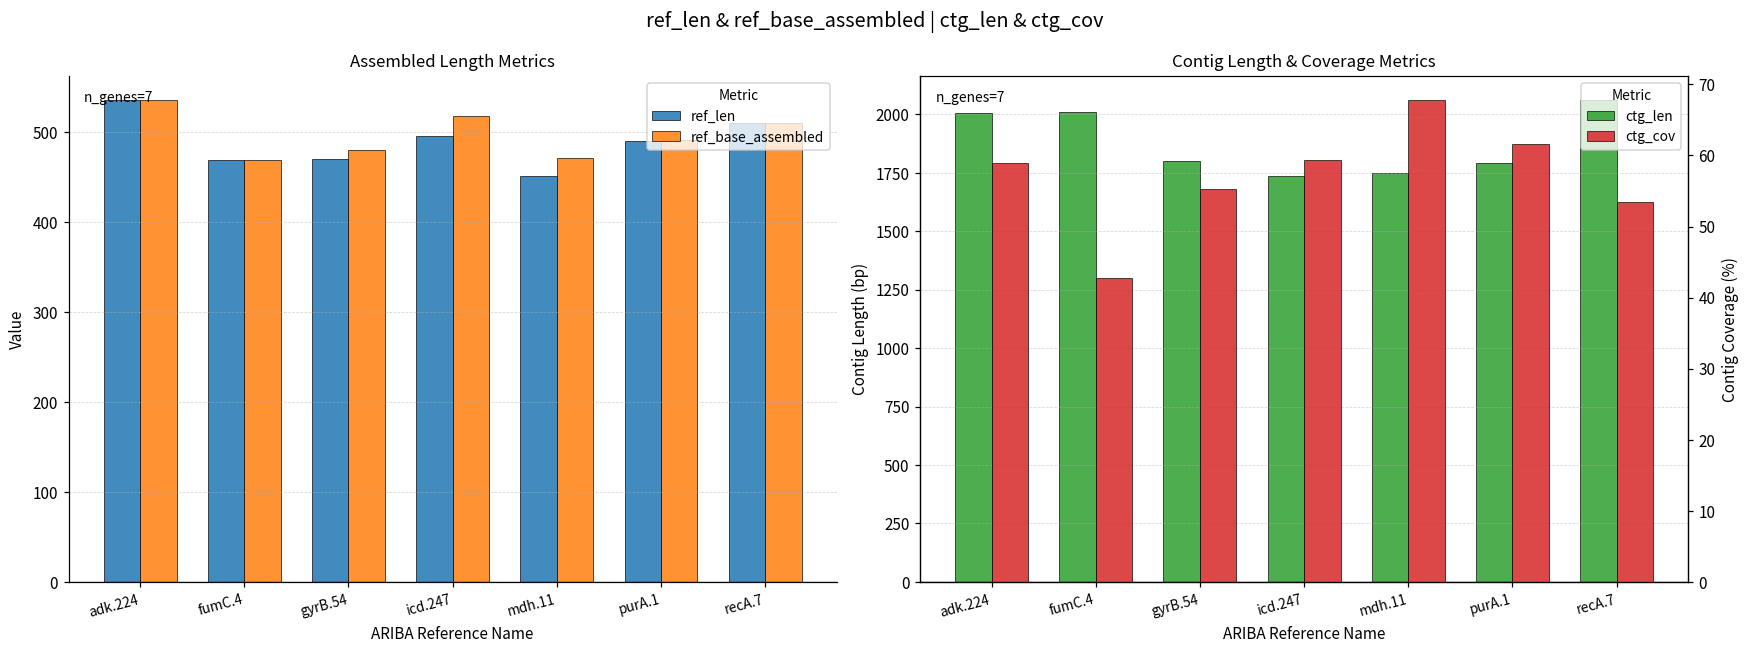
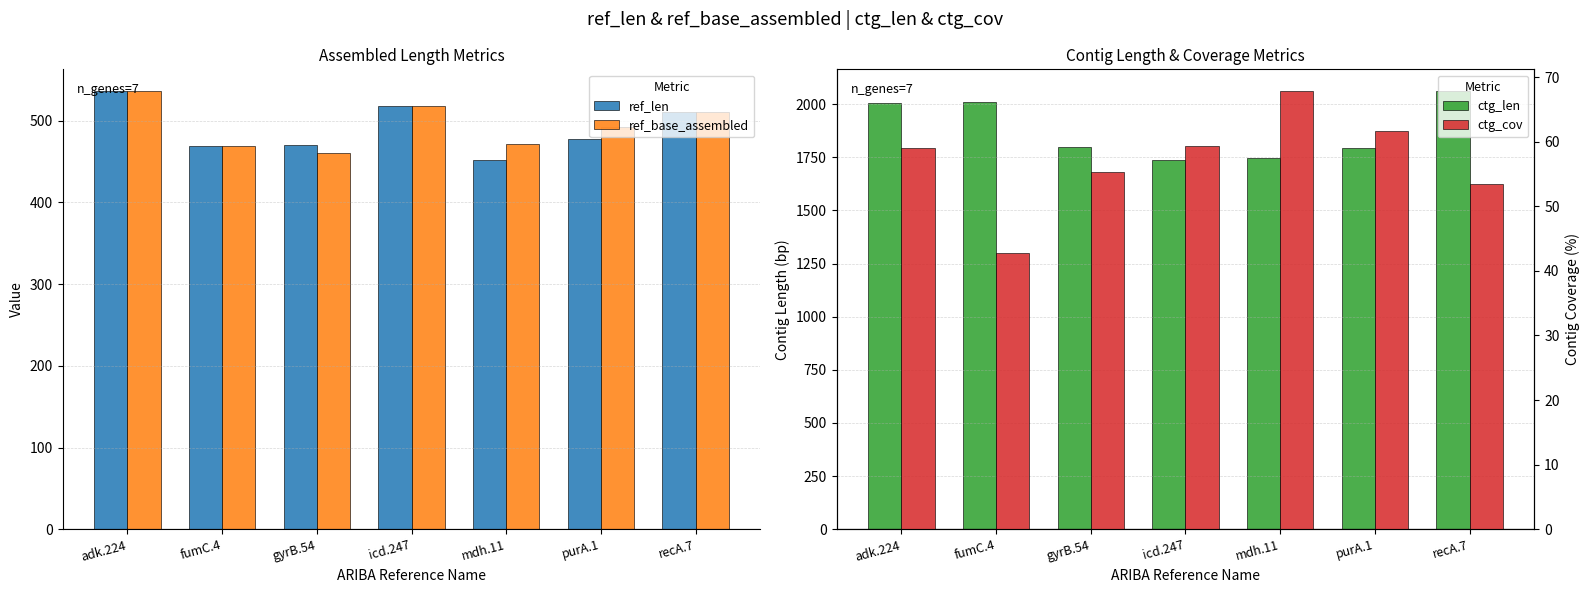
  {
    "Assembled Length Metrics": {
      "ref_len": {
        "fumC.4": 470,
        "gyrB.54": 470,
-       "icd.247": 500,
+       "icd.247": 520,
        "mdh.11": 450,
-       "purA.1": 490
+       "purA.1": 480
      },
      "ref_base_assembled": {
        "adk.224": 540,
        "fumC.4": 470,
-       "gyrB.54": 480,
+       "gyrB.54": 460,
        "icd.247": 520,
        "mdh.11": 470
      }
    }
  }
